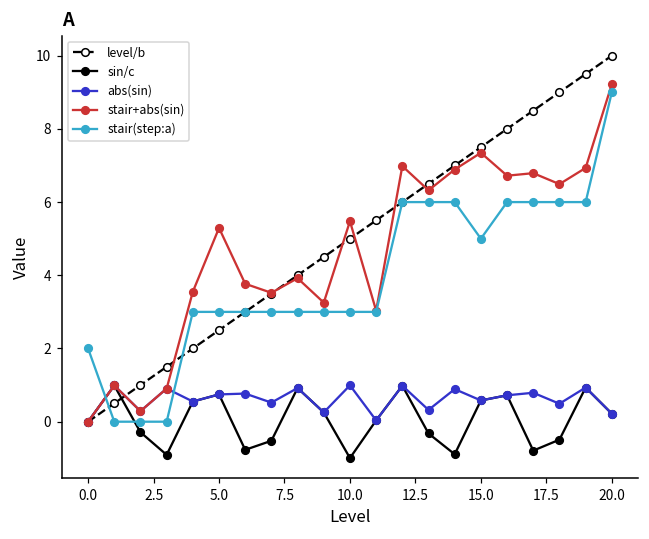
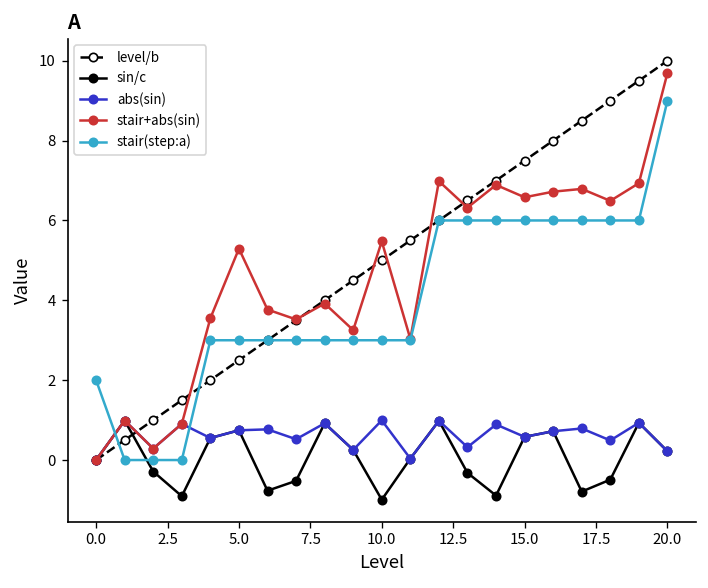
  {
    "abs(sin)": {
      "10.0": 1.0
    },
    "stair+abs(sin)": {
      "5.0": 5.3,
      "10.0": 5.5,
-     "15.0": 7.3,
-     "20.0": 9.2
+     "15.0": 6.6,
+     "20.0": 9.7
    },
    "stair(step:a)": {
      "0.0": 2,
      "5.0": 3,
      "10.0": 3,
-     "15.0": 5,
+     "15.0": 6,
      "20.0": 9
    }
  }
